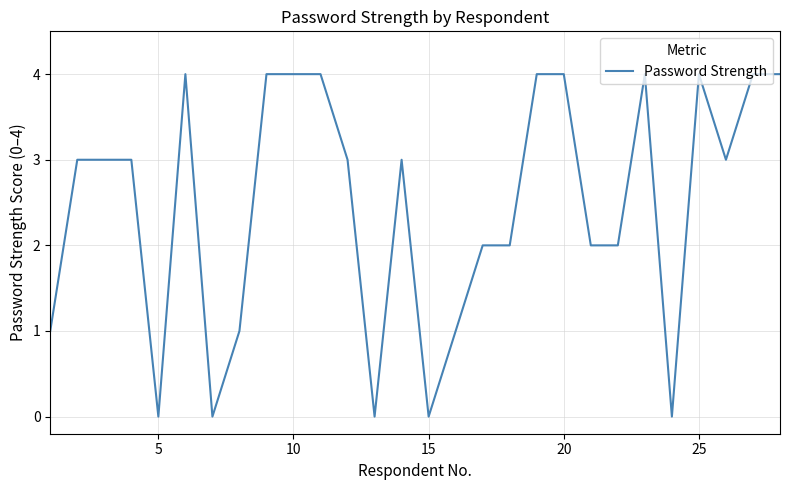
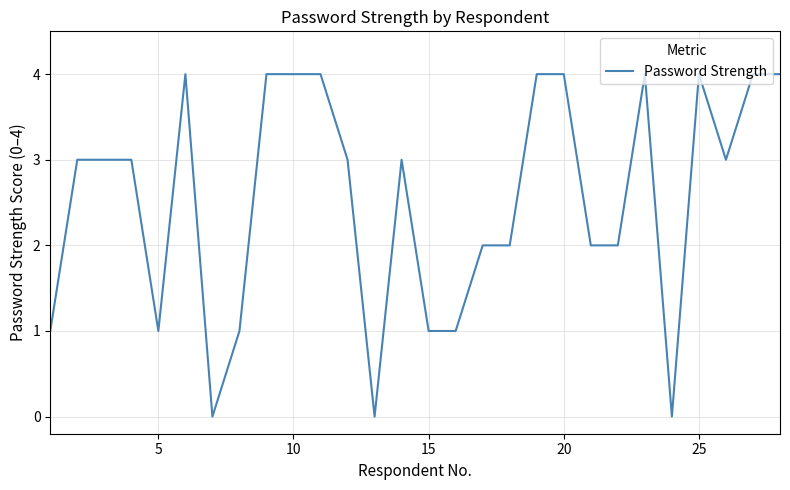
  {
-   "5": 0,
+   "5": 1,
    "10": 4,
-   "15": 0,
+   "15": 1,
    "20": 4
  }
